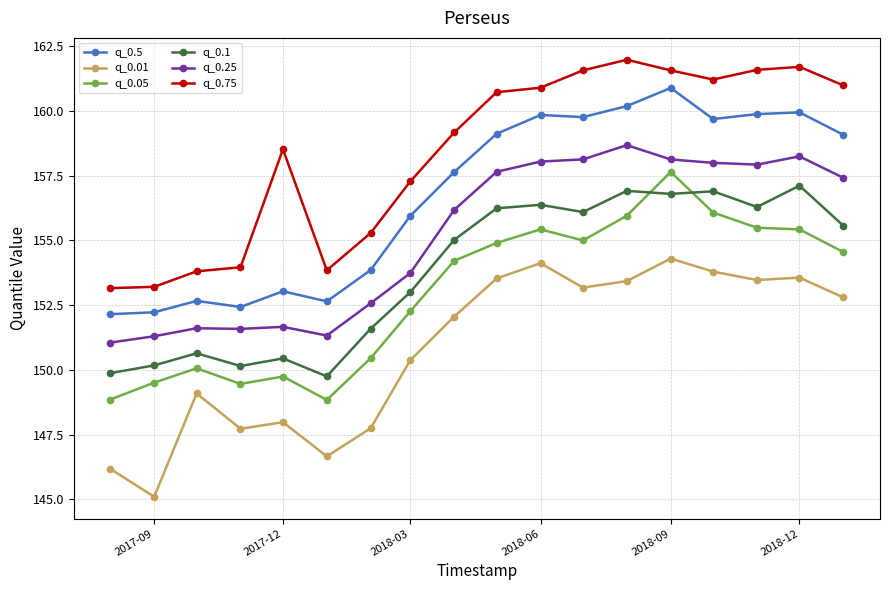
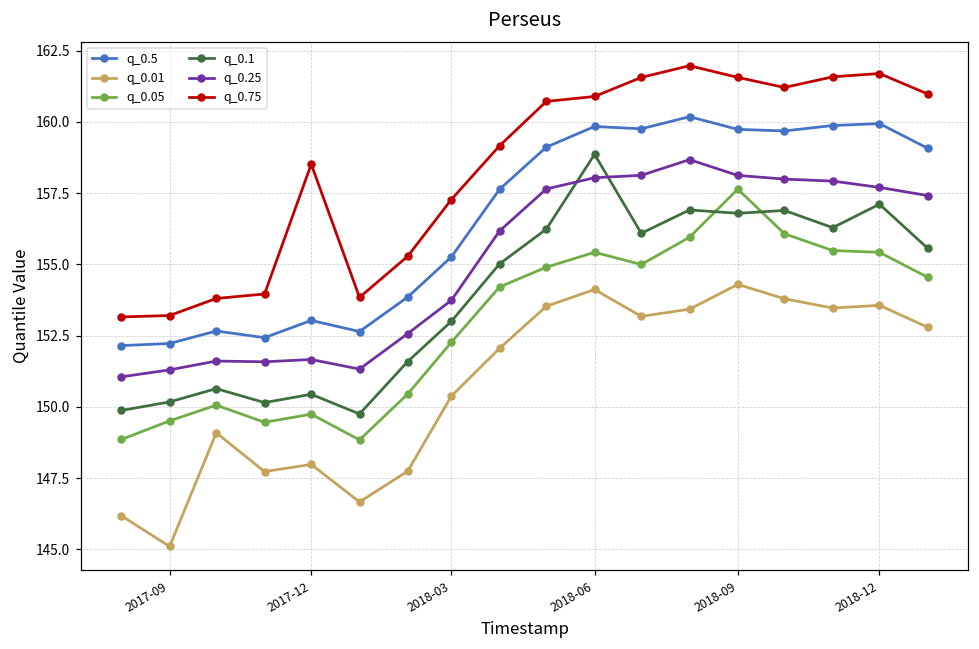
  {
    "q_0.5": {
      "2017-09": 152.2,
      "2017-12": 153.0,
-     "2018-03": 155.9,
+     "2018-03": 155.3,
      "2018-06": 159.8,
-     "2018-09": 160.9,
+     "2018-09": 159.7,
      "2018-12": 159.9
    },
    "q_0.01": {
      "2017-09": 145.1,
      "2017-12": 148.0,
      "2018-03": 150.4,
      "2018-06": 154.1,
      "2018-09": 154.3,
      "2018-12": 153.6
    },
    "q_0.05": {
      "2017-09": 149.5,
      "2017-12": 149.7,
      "2018-03": 152.3,
      "2018-06": 155.4,
      "2018-09": 157.6,
      "2018-12": 155.4
    },
    "q_0.1": {
      "2017-09": 150.2,
      "2017-12": 150.4,
      "2018-03": 153.0,
-     "2018-06": 156.4,
+     "2018-06": 158.9,
      "2018-09": 156.8,
      "2018-12": 157.1
    },
    "q_0.25": {
      "2017-09": 151.3,
      "2017-12": 151.7,
      "2018-03": 153.7,
      "2018-06": 158.0,
      "2018-09": 158.1,
-     "2018-12": 158.2
+     "2018-12": 157.7
    },
    "q_0.75": {
      "2017-09": 153.2,
      "2017-12": 158.5,
      "2018-03": 157.3,
      "2018-06": 160.9,
      "2018-09": 161.6,
      "2018-12": 161.7
    }
  }
